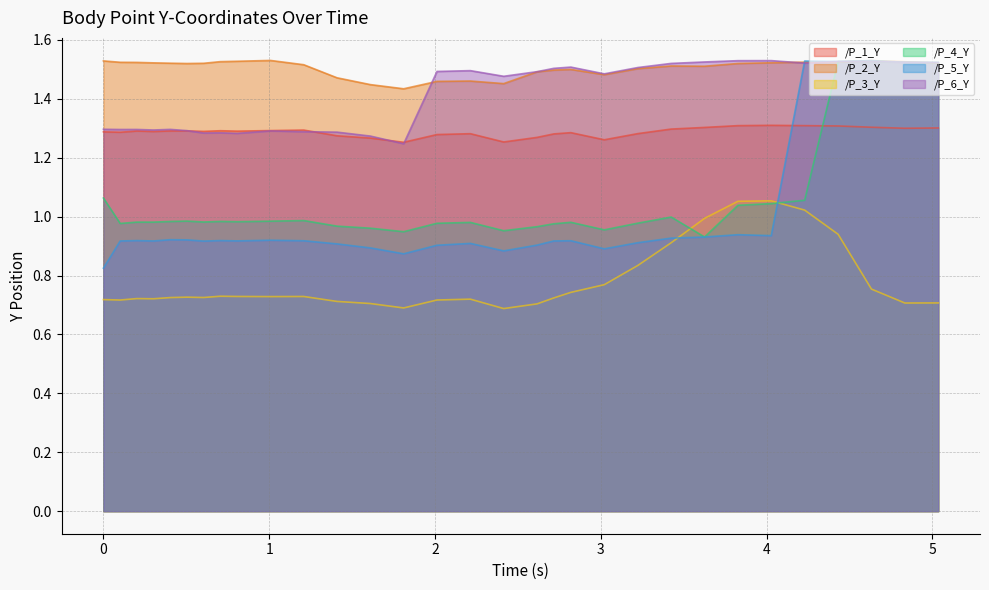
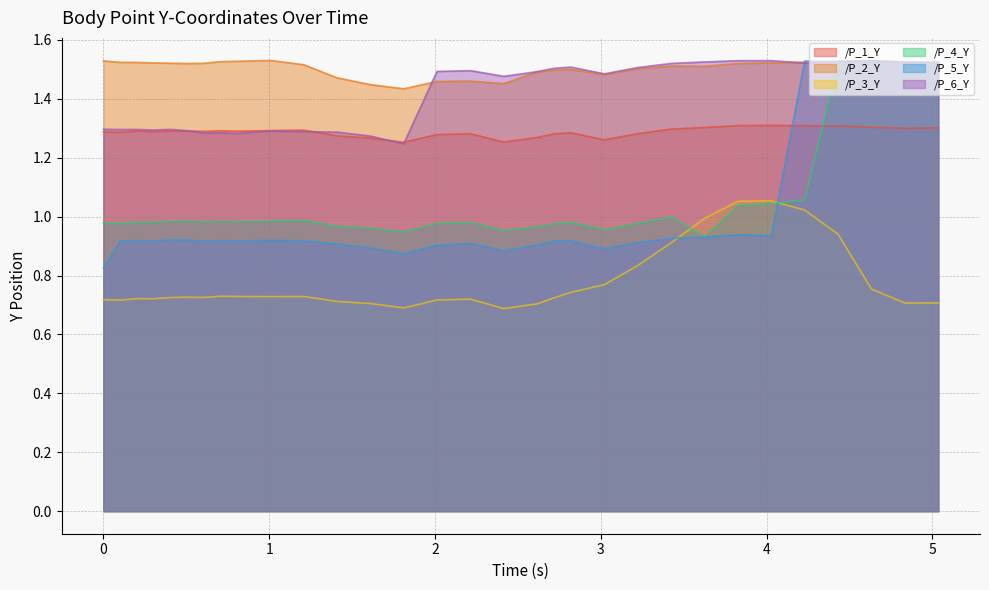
  {
    "/P_4_Y": {
-     "0": 1.06
+     "0": 0.98
    },
    "/P_5_Y": {
      "0": 0.83
    }
  }
